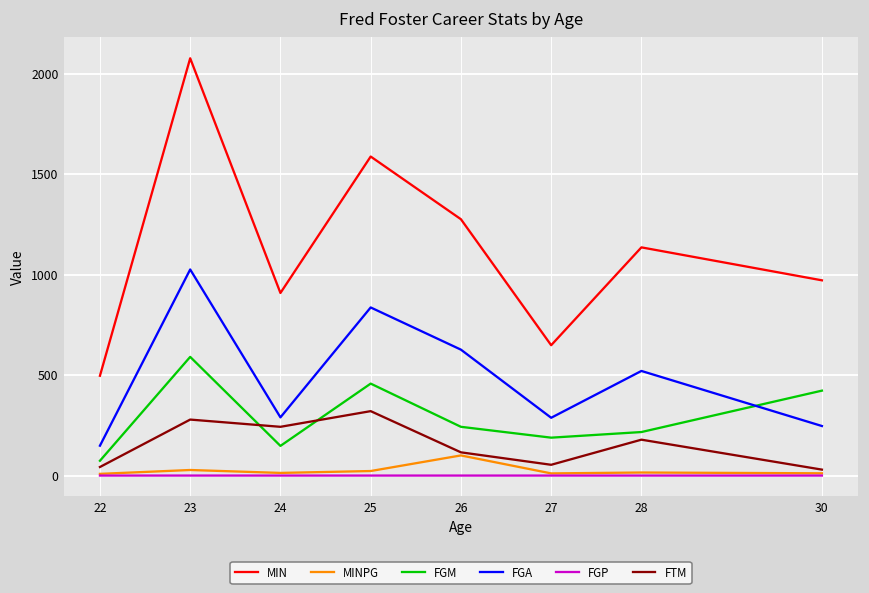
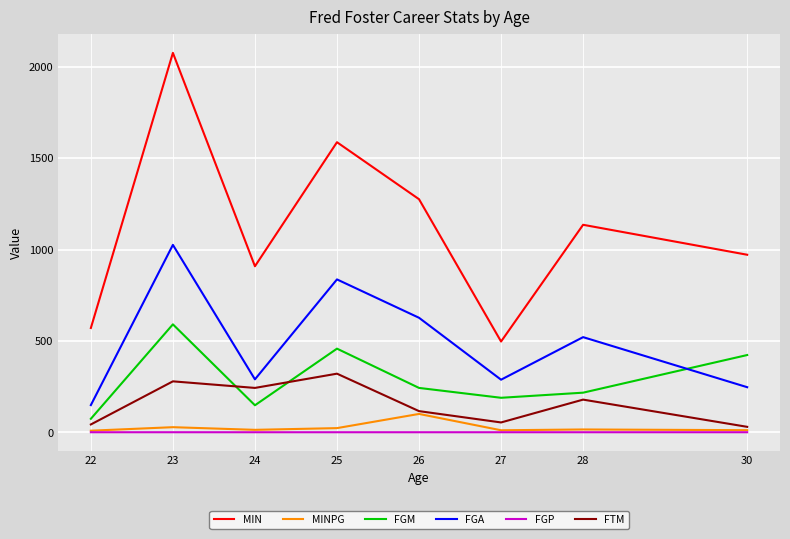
  {
    "MIN": {
-     "22": 500,
+     "22": 570,
      "23": 2080,
      "24": 910,
      "25": 1590,
      "26": 1280,
-     "27": 650,
+     "27": 500,
      "28": 1140,
      "30": 970
    },
    "MINPG": {
      "23": 30,
      "25": 20,
      "26": 100,
      "28": 20
    },
    "FGM": {
      "22": 70,
      "23": 590,
      "24": 150,
      "25": 460,
      "26": 240,
      "27": 190,
      "28": 220,
      "30": 420
    },
    "FGA": {
      "22": 150,
      "23": 1030,
      "24": 290,
      "25": 840,
      "26": 630,
      "27": 290,
      "28": 520,
      "30": 250
    },
    "FGP": {
      "23": 0,
      "25": 0,
      "26": 0,
      "28": 0
    },
    "FTM": {
      "22": 40,
      "23": 280,
      "24": 240,
      "25": 320,
      "26": 120,
      "27": 50,
      "28": 180,
      "30": 30
    }
  }
